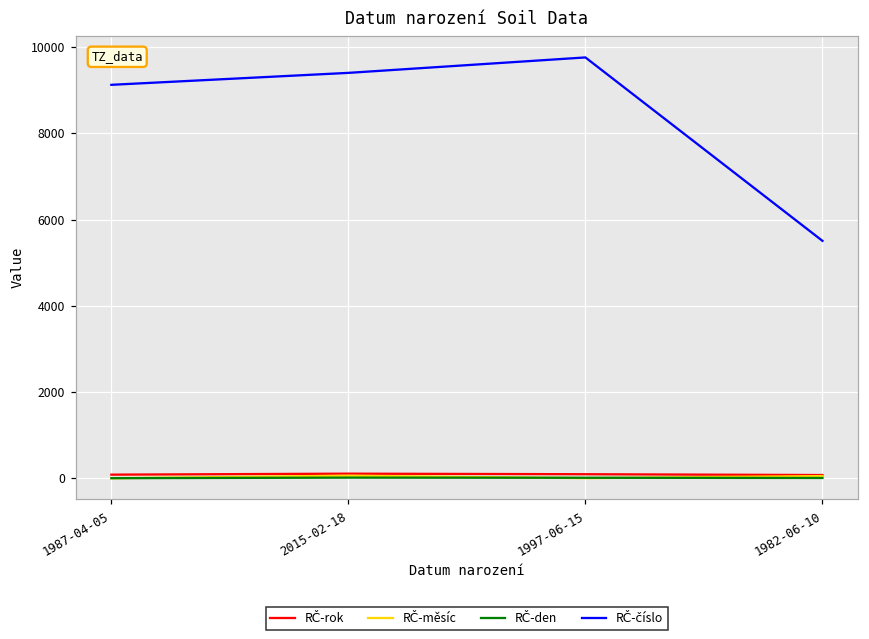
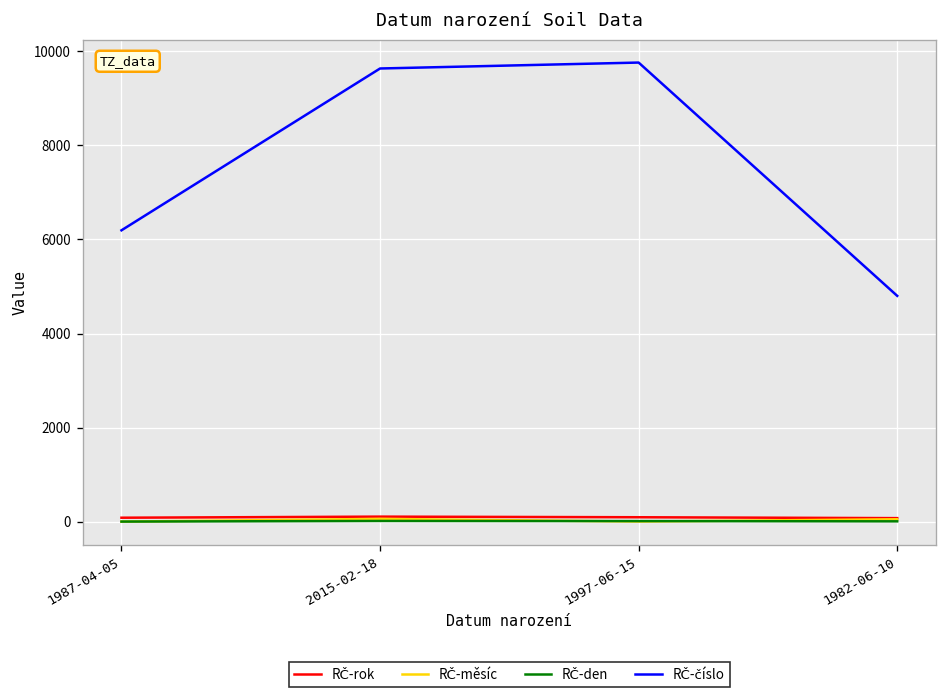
  {
    "RČ-rok": {
      "1987-04-05": 100,
      "1997-06-15": 100
    },
    "RČ-číslo": {
-     "1987-04-05": 9100,
-     "2015-02-18": 9400,
+     "1987-04-05": 6200,
+     "2015-02-18": 9600,
      "1997-06-15": 9800,
-     "1982-06-10": 5500
+     "1982-06-10": 4800
    }
  }
